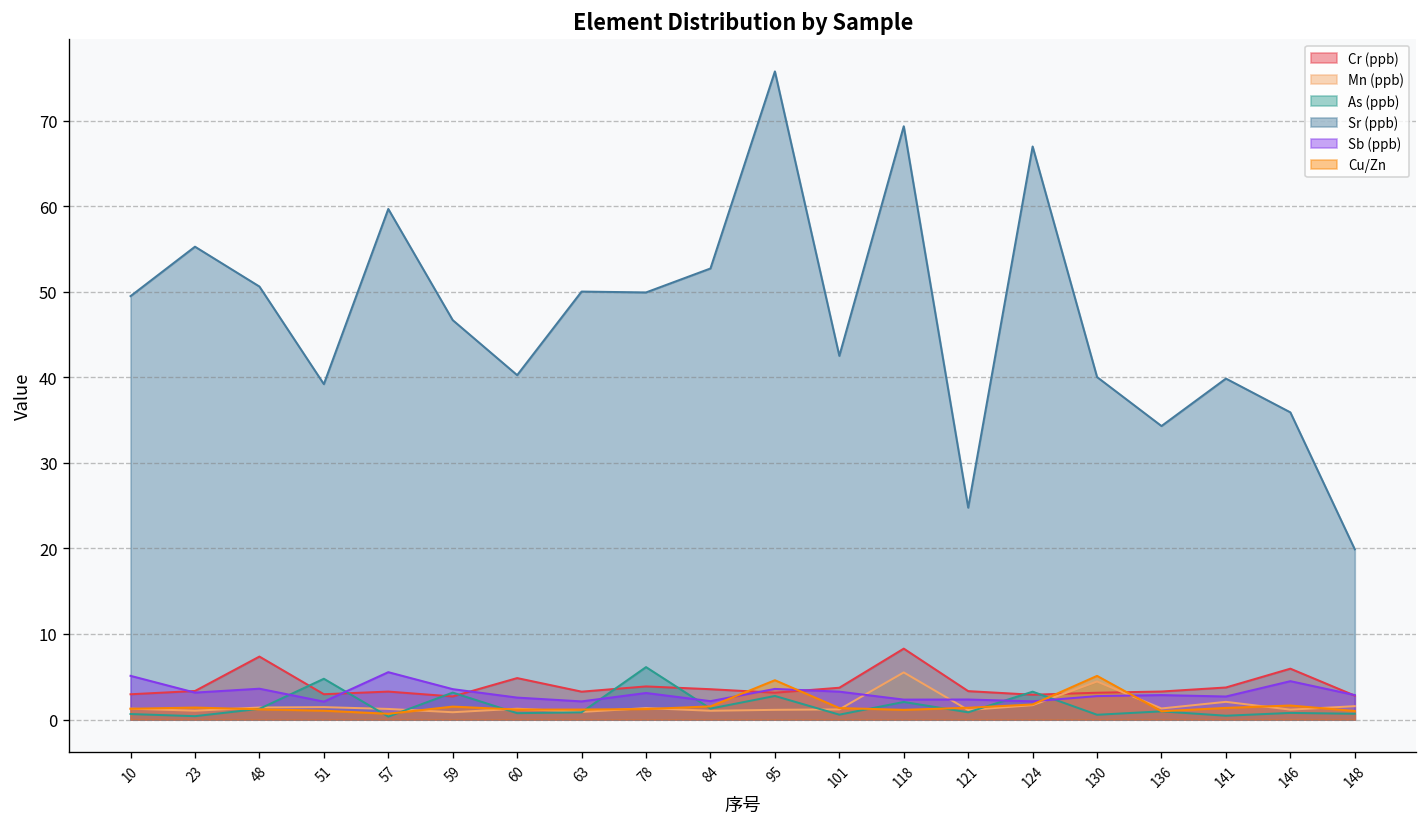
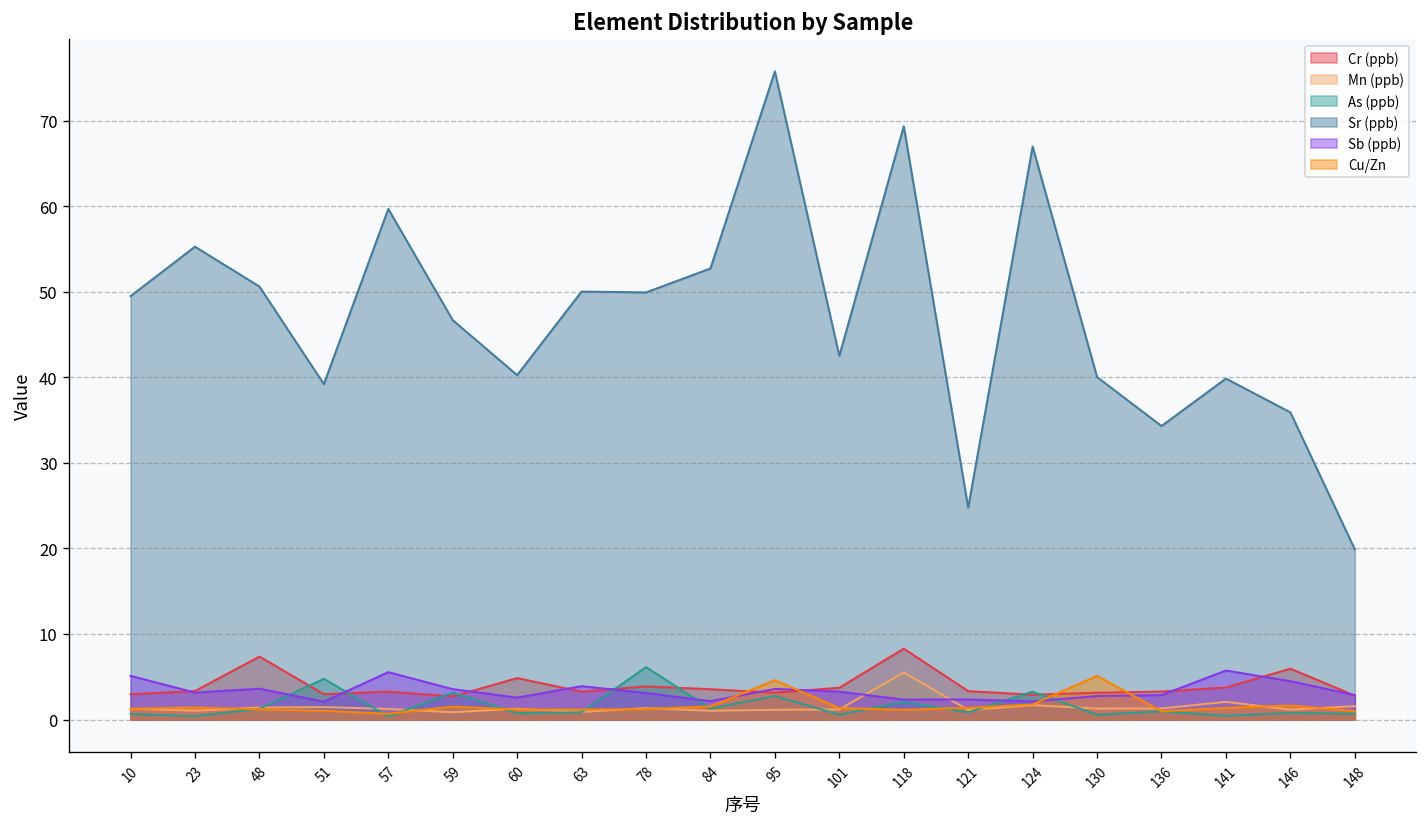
  {
    "Cr (ppb)": {
      "10": 3,
      "48": 7,
      "51": 3,
      "57": 3,
      "59": 3,
      "60": 5,
      "63": 3,
      "78": 4,
      "84": 4,
      "95": 3,
      "101": 4,
      "118": 8,
      "121": 3,
      "124": 3,
      "130": 3,
      "136": 3,
      "141": 4,
      "146": 6
    },
    "Mn (ppb)": {
      "23": 1,
      "51": 1,
      "57": 1,
      "59": 1,
      "95": 1,
      "118": 6,
-     "130": 4,
+     "130": 1,
      "141": 2,
      "146": 1,
      "148": 2
    },
    "Sb (ppb)": {
      "10": 5,
      "48": 4,
      "51": 2,
      "57": 6,
      "59": 4,
      "60": 3,
-     "63": 2,
+     "63": 4,
      "78": 3,
      "84": 2,
      "95": 4,
      "101": 3,
      "121": 2,
      "124": 2,
      "130": 3,
      "136": 3,
-     "141": 3,
+     "141": 6,
      "146": 4
    },
    "Cu/Zn": {
      "23": 1,
      "51": 1,
      "59": 2,
      "95": 5,
      "118": 1,
      "130": 5,
      "141": 1,
      "146": 2
    }
  }
